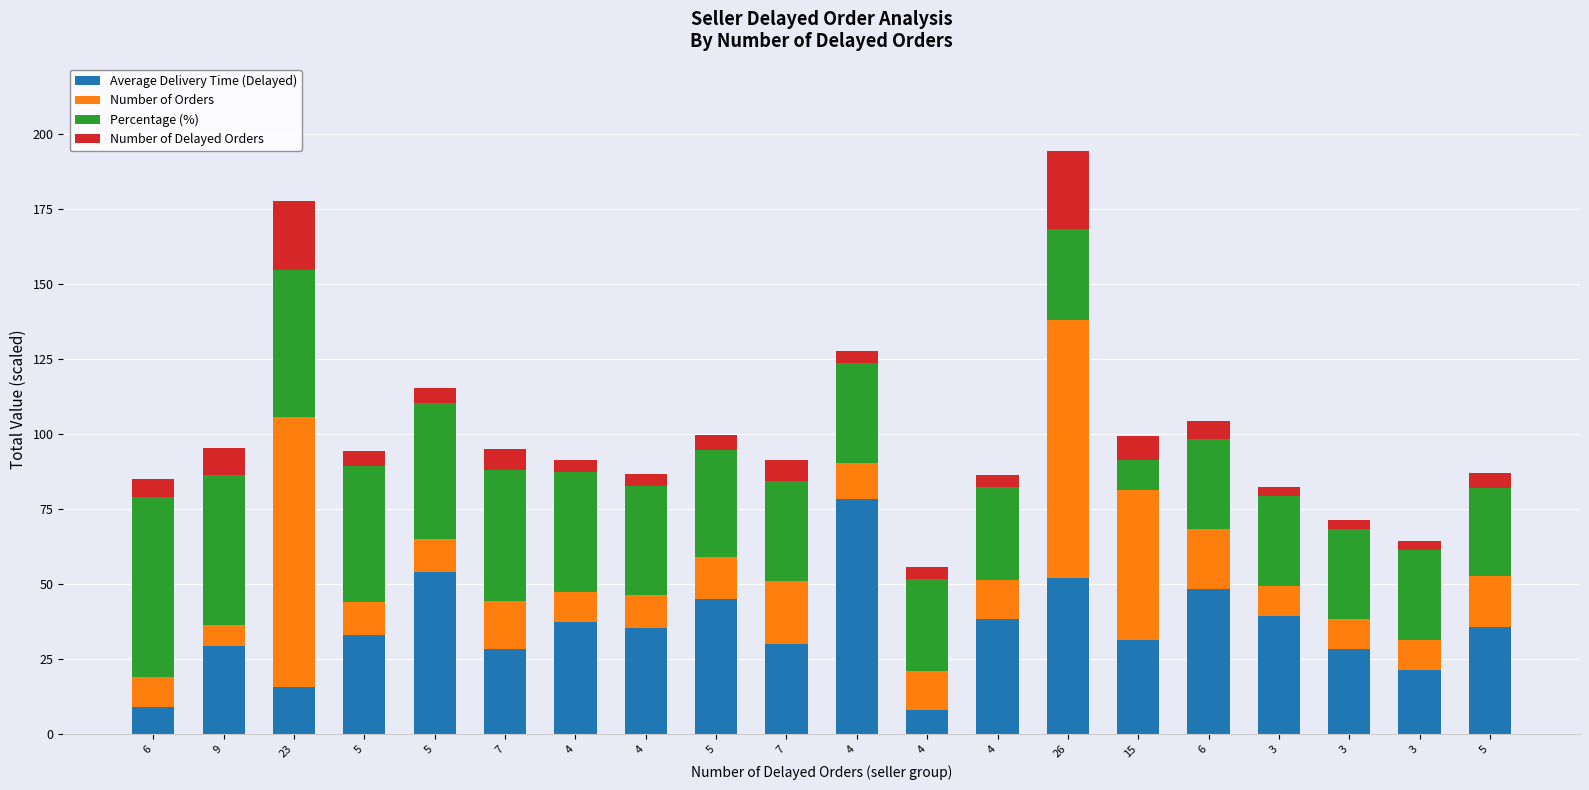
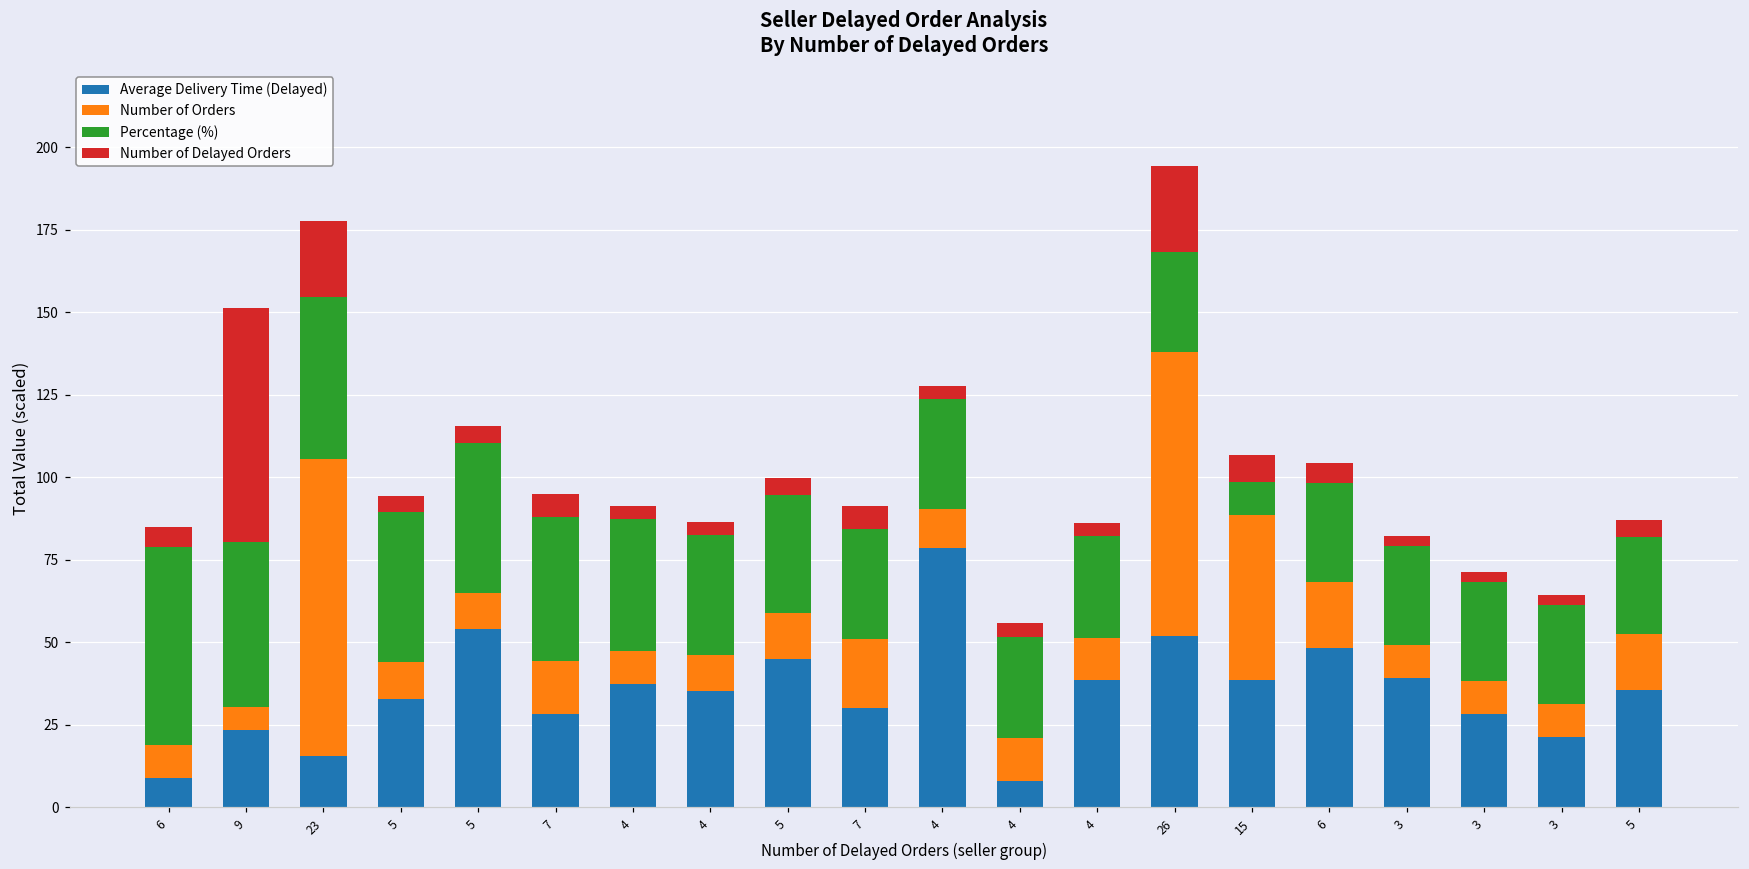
  {
    "Average Delivery Time (Delayed)": {
-     "9": 29,
+     "9": 23,
      "23": 16,
      "26": 52,
-     "15": 31
+     "15": 39
    },
    "Number of Orders": {
      "9": 7,
      "23": 90,
      "26": 86,
      "15": 50
    },
    "Percentage (%)": {
      "9": 50,
      "23": 49,
      "26": 30,
      "15": 10
    },
    "Number of Delayed Orders": {
-     "9": 9,
+     "9": 71,
      "23": 23,
      "26": 26,
      "15": 8
    }
  }
